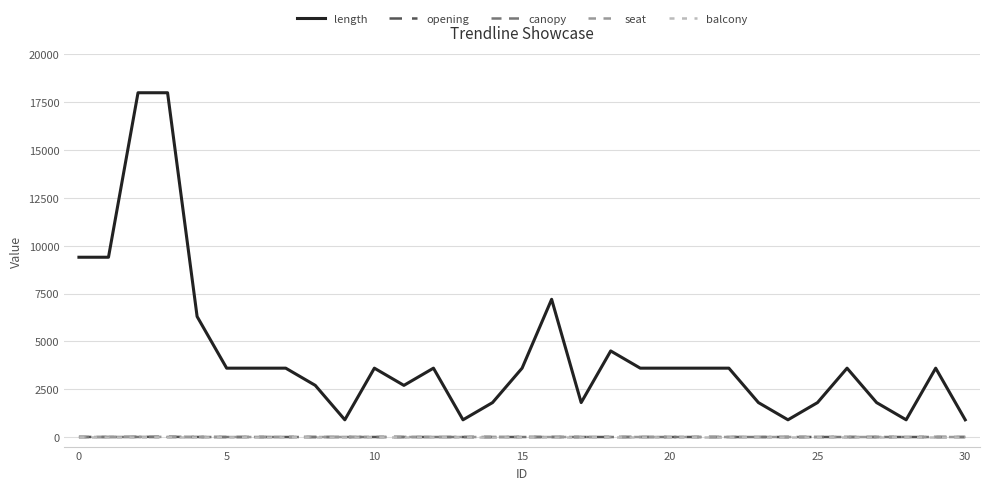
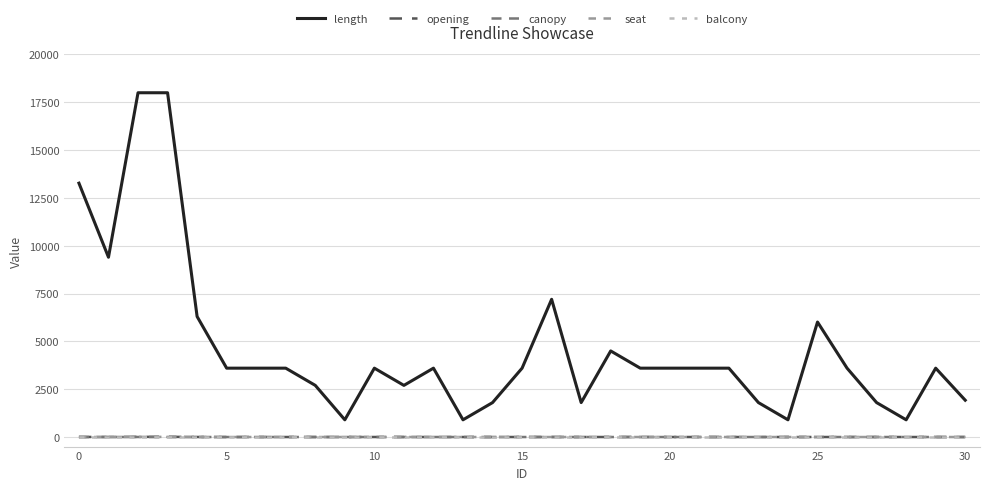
  {
    "length": {
-     "0": 9400,
+     "0": 13300,
      "5": 3600,
      "10": 3600,
      "15": 3600,
      "20": 3600,
-     "25": 1800,
-     "30": 900
+     "25": 6000,
+     "30": 1900
    },
    "balcony": {
      "0": 0,
      "5": 0,
      "10": 0,
      "15": 0,
      "20": 0,
      "25": 0,
      "30": 0
    }
  }
